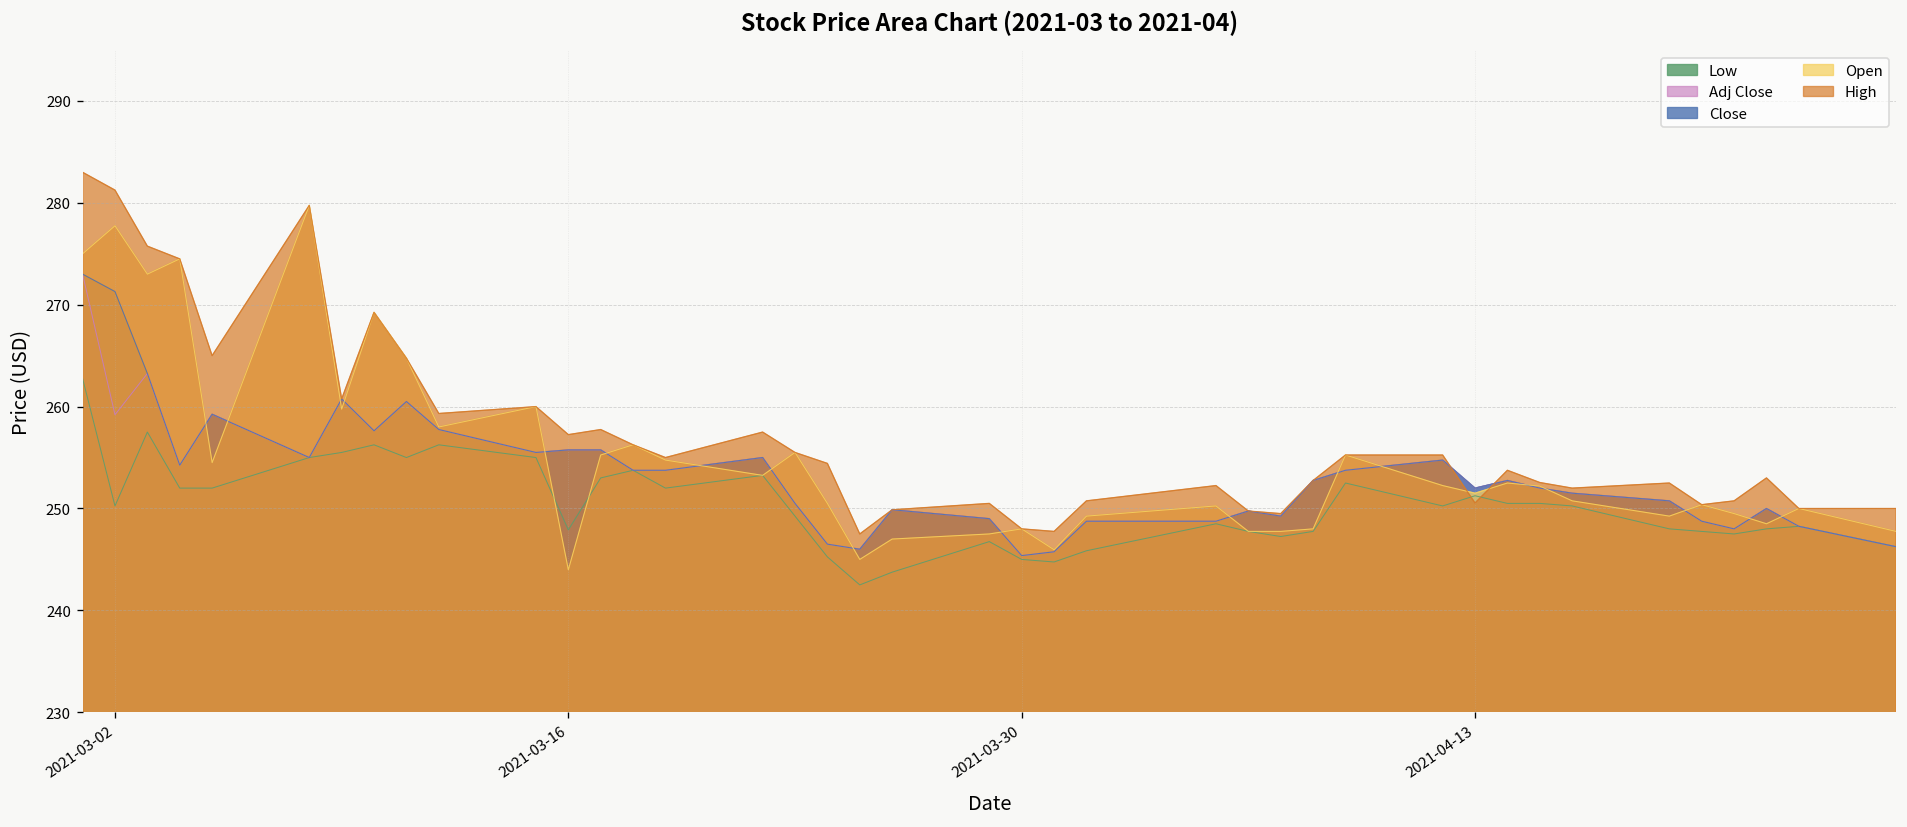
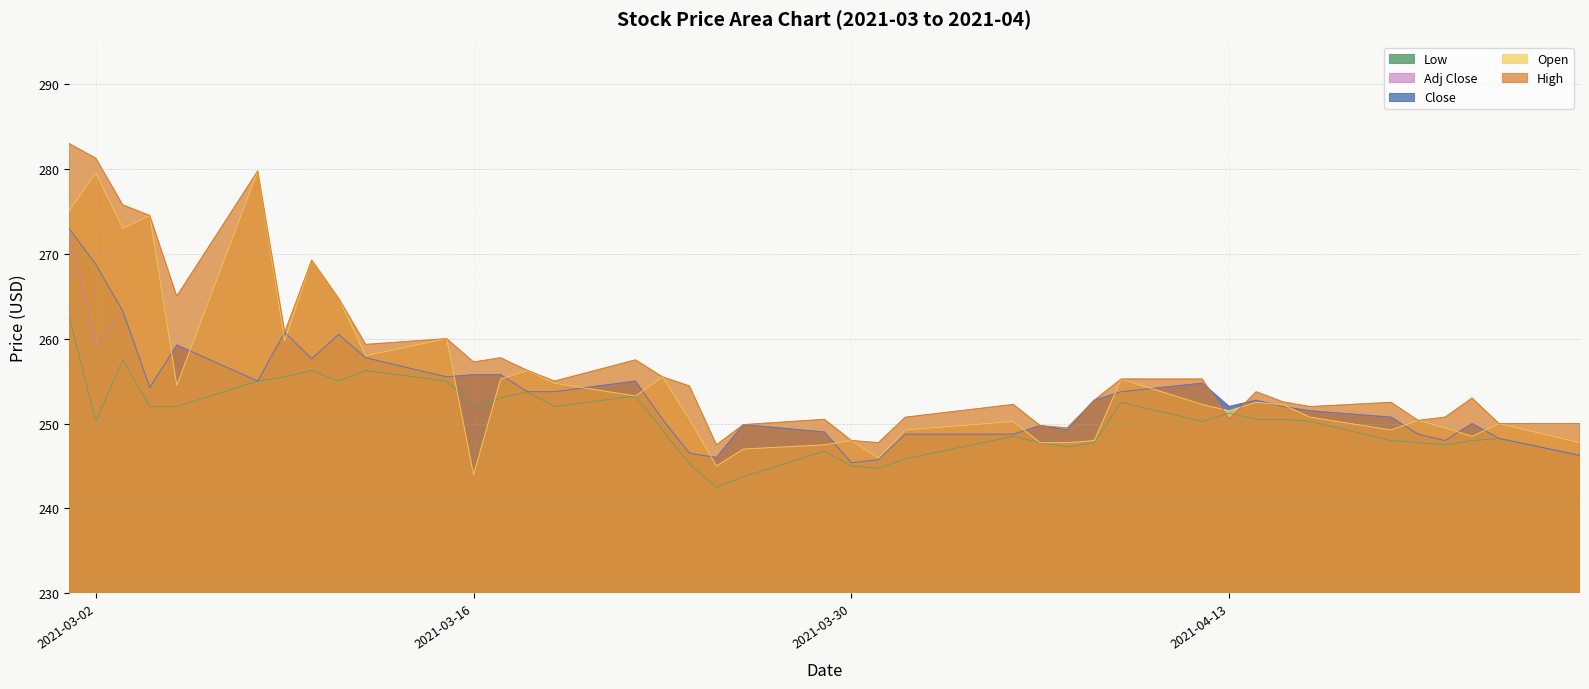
  {
    "Low": {
      "2021-03-02": 250,
-     "2021-03-16": 248,
+     "2021-03-16": 252,
      "2021-03-30": 245
    },
    "Adj Close": {
      "2021-03-02": 259
    },
    "Close": {
-     "2021-03-02": 271
+     "2021-03-02": 269
    },
    "Open": {
-     "2021-03-02": 278,
+     "2021-03-02": 280,
      "2021-03-16": 244
    },
    "High": {
      "2021-03-02": 281,
      "2021-03-16": 257,
      "2021-04-13": 251
    }
  }
